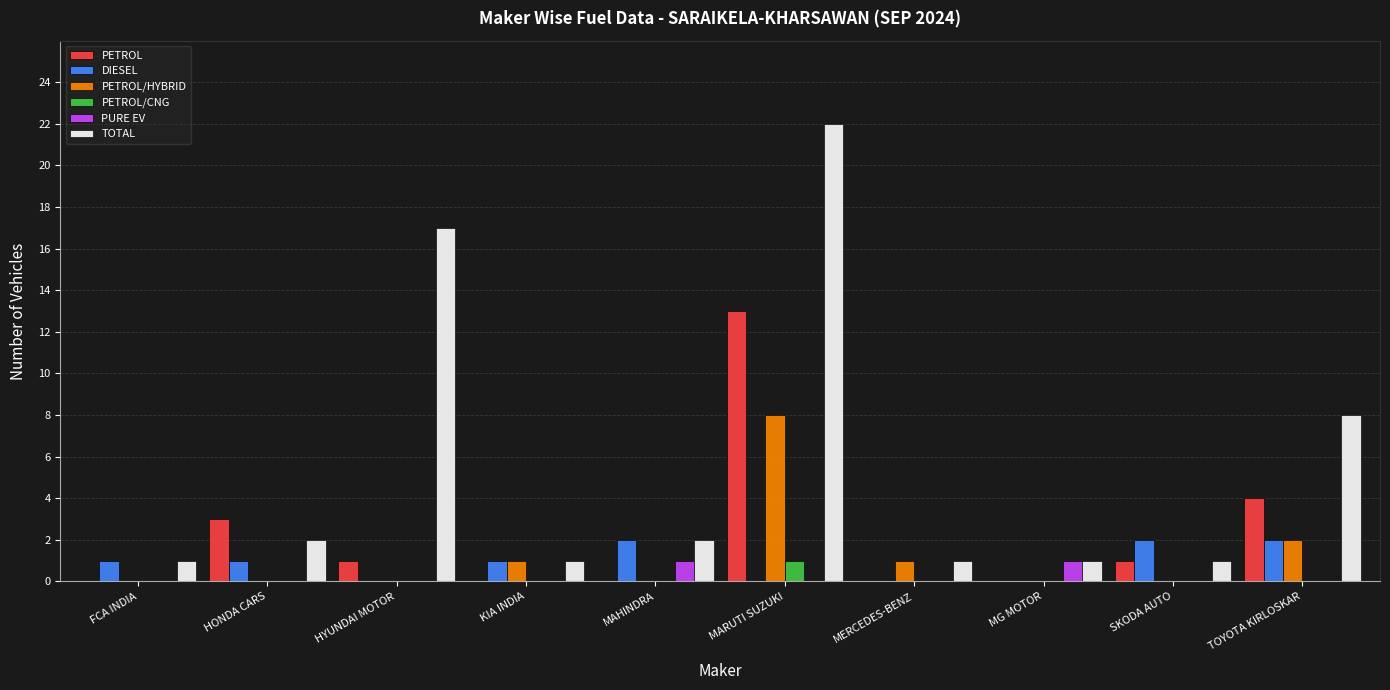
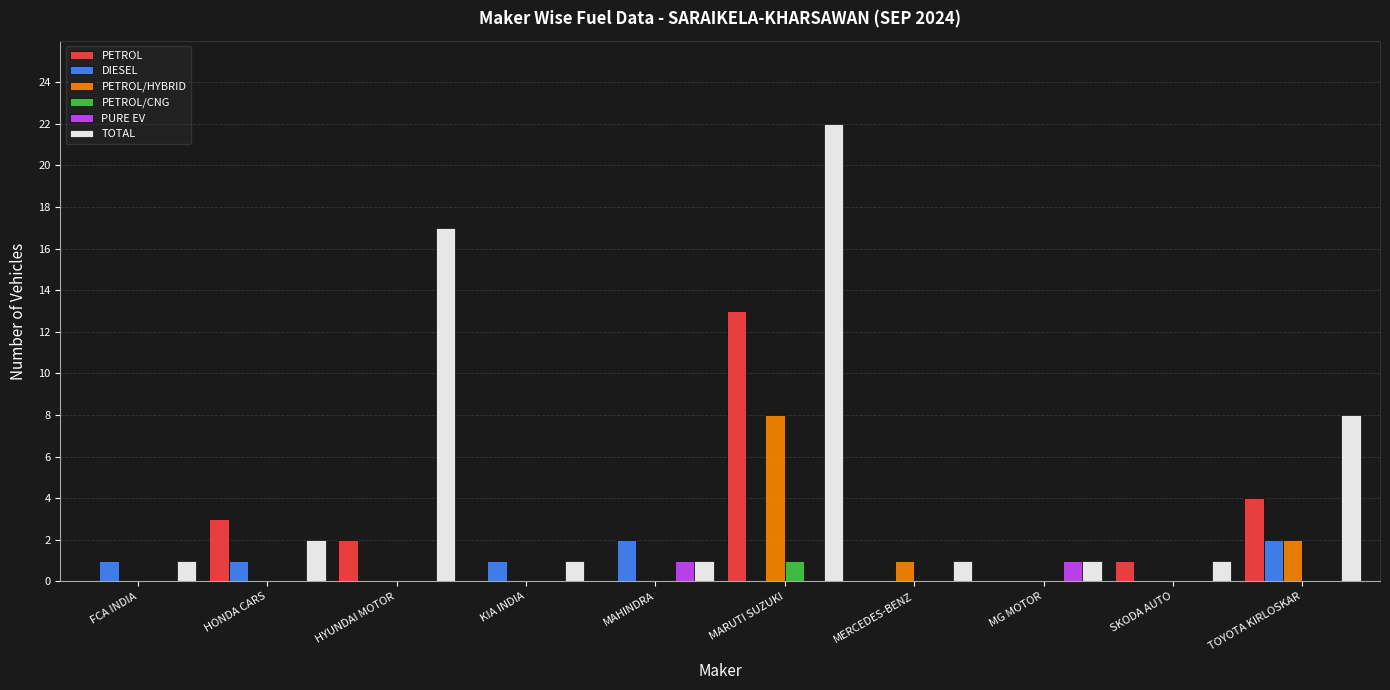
  {
    "PETROL": {
      "FCA INDIA": 0,
      "HONDA CARS": 3,
-     "HYUNDAI MOTOR": 1,
+     "HYUNDAI MOTOR": 2,
      "KIA INDIA": 0,
      "MAHINDRA": 0,
      "MARUTI SUZUKI": 13,
      "MERCEDES-BENZ": 0,
      "MG MOTOR": 0,
      "SKODA AUTO": 1,
      "TOYOTA KIRLOSKAR": 4
    },
    "DIESEL": {
      "FCA INDIA": 1,
      "HONDA CARS": 1,
      "HYUNDAI MOTOR": 0,
      "KIA INDIA": 1,
      "MAHINDRA": 2,
      "MARUTI SUZUKI": 0,
      "MERCEDES-BENZ": 0,
      "MG MOTOR": 0,
-     "SKODA AUTO": 2,
+     "SKODA AUTO": 0,
      "TOYOTA KIRLOSKAR": 2
    },
    "PETROL/HYBRID": {
      "FCA INDIA": 0,
      "HONDA CARS": 0,
      "HYUNDAI MOTOR": 0,
-     "KIA INDIA": 1,
+     "KIA INDIA": 0,
      "MAHINDRA": 0,
      "MARUTI SUZUKI": 8,
      "MERCEDES-BENZ": 1,
      "MG MOTOR": 0,
      "SKODA AUTO": 0,
      "TOYOTA KIRLOSKAR": 2
    },
    "PETROL/CNG": {
      "FCA INDIA": 0,
      "HONDA CARS": 0,
      "HYUNDAI MOTOR": 0,
      "KIA INDIA": 0,
      "MAHINDRA": 0,
      "MARUTI SUZUKI": 1,
      "MERCEDES-BENZ": 0,
      "MG MOTOR": 0,
      "SKODA AUTO": 0,
      "TOYOTA KIRLOSKAR": 0
    },
    "PURE EV": {
      "FCA INDIA": 0,
      "HONDA CARS": 0,
      "HYUNDAI MOTOR": 0,
      "KIA INDIA": 0,
      "MAHINDRA": 1,
      "MARUTI SUZUKI": 0,
      "MERCEDES-BENZ": 0,
      "MG MOTOR": 1,
      "SKODA AUTO": 0,
      "TOYOTA KIRLOSKAR": 0
    },
    "TOTAL": {
      "FCA INDIA": 1,
      "HONDA CARS": 2,
      "HYUNDAI MOTOR": 17,
      "KIA INDIA": 1,
-     "MAHINDRA": 2,
+     "MAHINDRA": 1,
      "MARUTI SUZUKI": 22,
      "MERCEDES-BENZ": 1,
      "MG MOTOR": 1,
      "SKODA AUTO": 1,
      "TOYOTA KIRLOSKAR": 8
    }
  }
